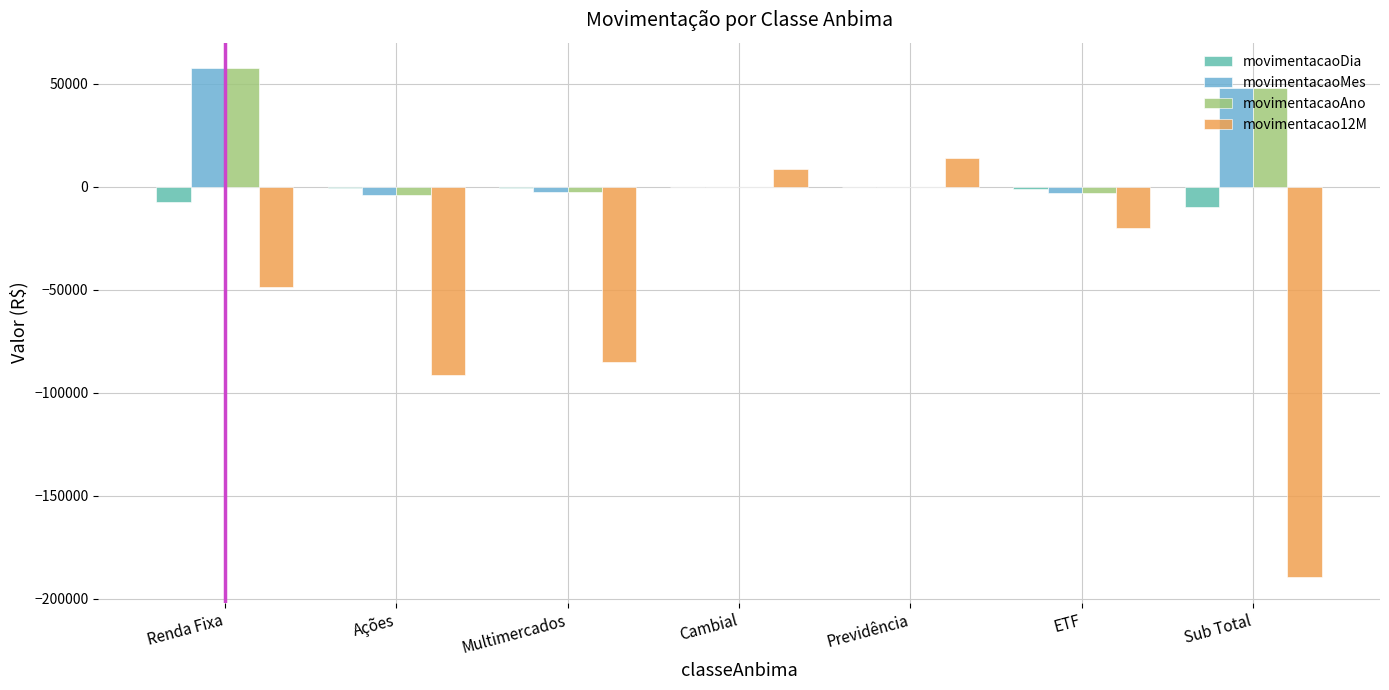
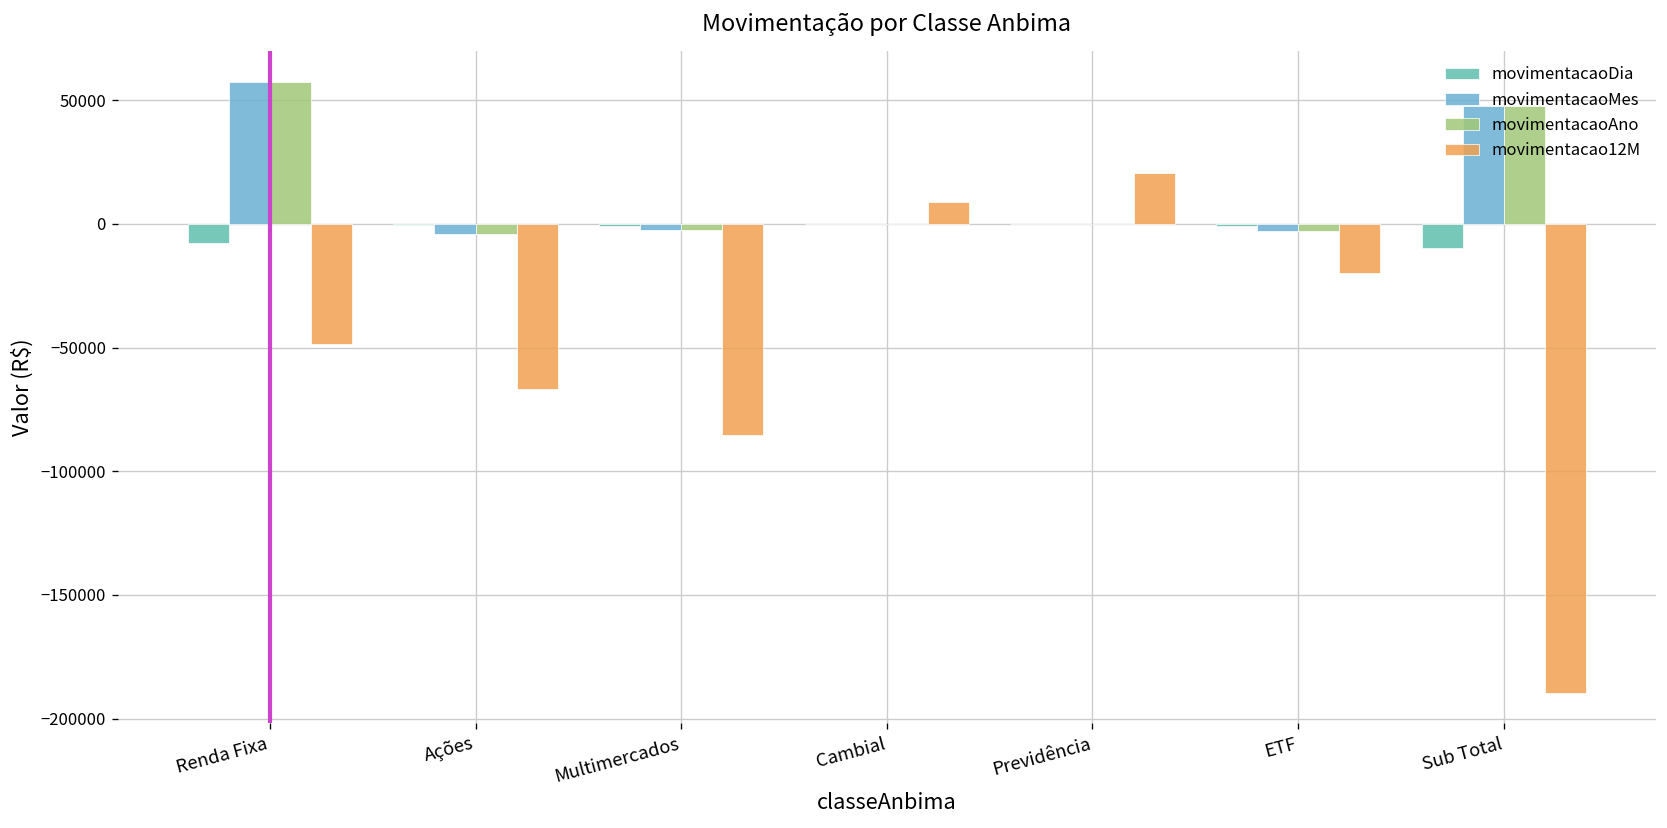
  {
    "movimentacaoAno": {
      "Renda Fixa": 58000,
      "Ações": -4000,
      "Multimercados": -3000,
      "ETF": -3000,
      "Sub Total": 48000
    },
    "movimentacao12M": {
      "Renda Fixa": -49000,
-     "Ações": -91000,
+     "Ações": -67000,
      "Multimercados": -85000,
      "Cambial": 9000,
-     "Previdência": 14000,
+     "Previdência": 21000,
      "ETF": -20000,
      "Sub Total": -190000
    }
  }
